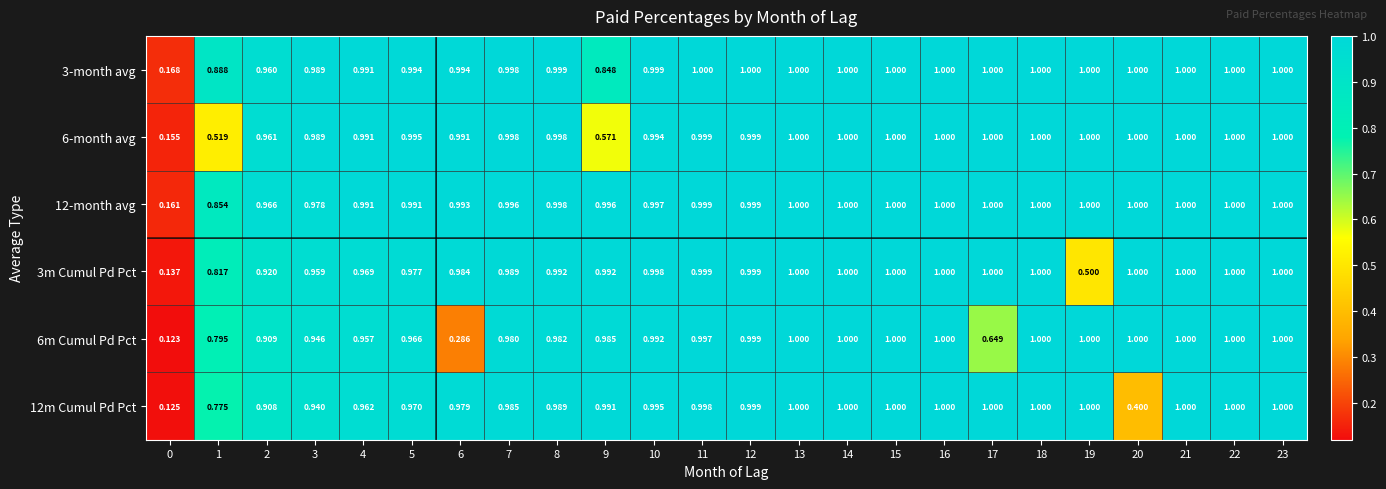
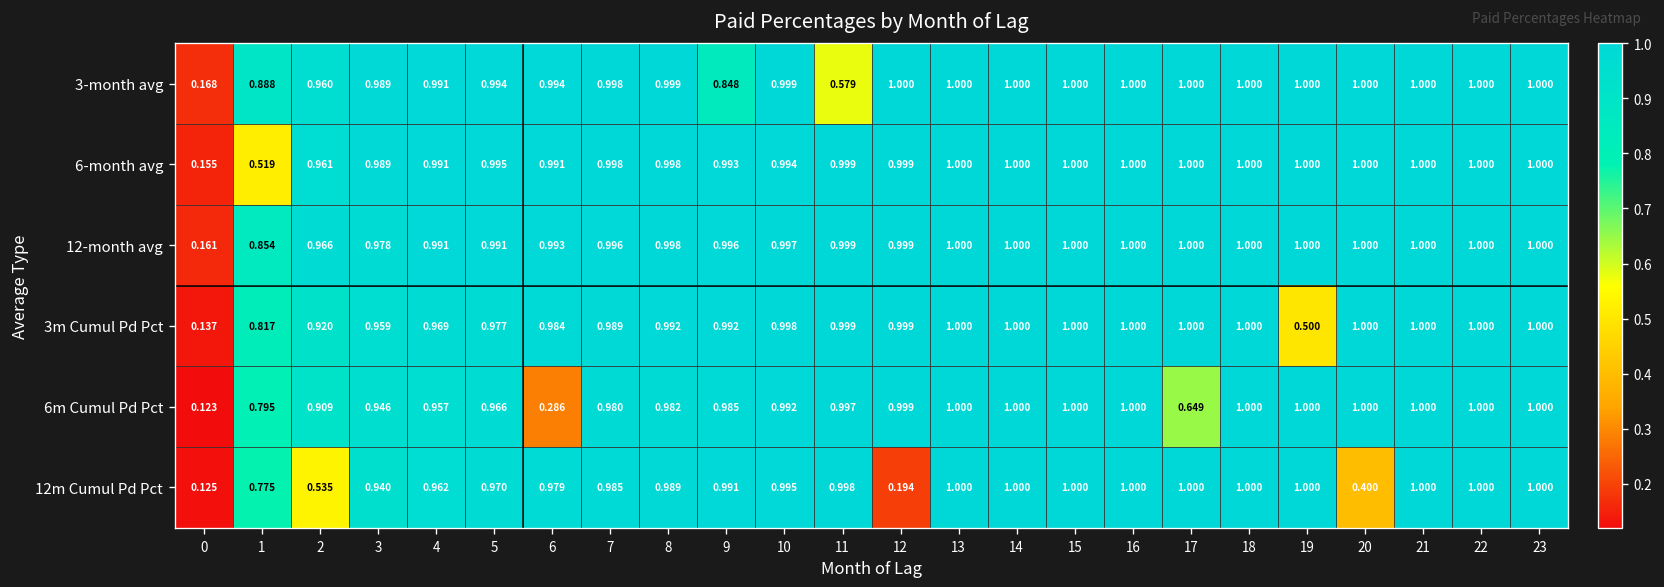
  {
    "3-month avg": {
      "0": 0.168,
      "1": 0.888,
      "2": 0.960,
      "3": 0.989,
      "4": 0.991,
      "5": 0.994,
      "6": 0.994,
      "7": 0.998,
      "8": 0.999,
      "9": 0.848,
      "10": 0.999,
-     "11": 1.000,
+     "11": 0.579,
      "12": 1.000,
      "13": 1.000,
      "14": 1.000,
      "15": 1.000,
      "16": 1.000,
      "17": 1.000,
      "18": 1.000,
      "19": 1.000,
      "20": 1.000,
      "21": 1.000,
      "22": 1.000,
      "23": 1.000
    },
    "6-month avg": {
      "0": 0.155,
      "1": 0.519,
      "2": 0.961,
      "3": 0.989,
      "4": 0.991,
      "5": 0.995,
      "6": 0.991,
      "7": 0.998,
      "8": 0.998,
-     "9": 0.571,
+     "9": 0.993,
      "10": 0.994,
      "11": 0.999,
      "12": 0.999,
      "13": 1.000,
      "14": 1.000,
      "15": 1.000,
      "16": 1.000,
      "17": 1.000,
      "18": 1.000,
      "19": 1.000,
      "20": 1.000,
      "21": 1.000,
      "22": 1.000,
      "23": 1.000
    },
    "12-month avg": {
      "0": 0.161,
      "1": 0.854,
      "2": 0.966,
      "3": 0.978,
      "4": 0.991,
      "5": 0.991,
      "6": 0.993,
      "7": 0.996,
      "8": 0.998,
      "9": 0.996,
      "10": 0.997,
      "11": 0.999,
      "12": 0.999,
      "13": 1.000,
      "14": 1.000,
      "15": 1.000,
      "16": 1.000,
      "17": 1.000,
      "18": 1.000,
      "19": 1.000,
      "20": 1.000,
      "21": 1.000,
      "22": 1.000,
      "23": 1.000
    },
    "3m Cumul Pd Pct": {
      "0": 0.137,
      "1": 0.817,
      "2": 0.920,
      "3": 0.959,
      "4": 0.969,
      "5": 0.977,
      "6": 0.984,
      "7": 0.989,
      "8": 0.992,
      "9": 0.992,
      "10": 0.998,
      "11": 0.999,
      "12": 0.999,
      "13": 1.000,
      "14": 1.000,
      "15": 1.000,
      "16": 1.000,
      "17": 1.000,
      "18": 1.000,
      "19": 0.500,
      "20": 1.000,
      "21": 1.000,
      "22": 1.000,
      "23": 1.000
    },
    "6m Cumul Pd Pct": {
      "0": 0.123,
      "1": 0.795,
      "2": 0.909,
      "3": 0.946,
      "4": 0.957,
      "5": 0.966,
      "6": 0.286,
      "7": 0.980,
      "8": 0.982,
      "9": 0.985,
      "10": 0.992,
      "11": 0.997,
      "12": 0.999,
      "13": 1.000,
      "14": 1.000,
      "15": 1.000,
      "16": 1.000,
      "17": 0.649,
      "18": 1.000,
      "19": 1.000,
      "20": 1.000,
      "21": 1.000,
      "22": 1.000,
      "23": 1.000
    },
    "12m Cumul Pd Pct": {
      "0": 0.125,
      "1": 0.775,
-     "2": 0.908,
+     "2": 0.535,
      "3": 0.940,
      "4": 0.962,
      "5": 0.970,
      "6": 0.979,
      "7": 0.985,
      "8": 0.989,
      "9": 0.991,
      "10": 0.995,
      "11": 0.998,
-     "12": 0.999,
+     "12": 0.194,
      "13": 1.000,
      "14": 1.000,
      "15": 1.000,
      "16": 1.000,
      "17": 1.000,
      "18": 1.000,
      "19": 1.000,
      "20": 0.400,
      "21": 1.000,
      "22": 1.000,
      "23": 1.000
    }
  }
